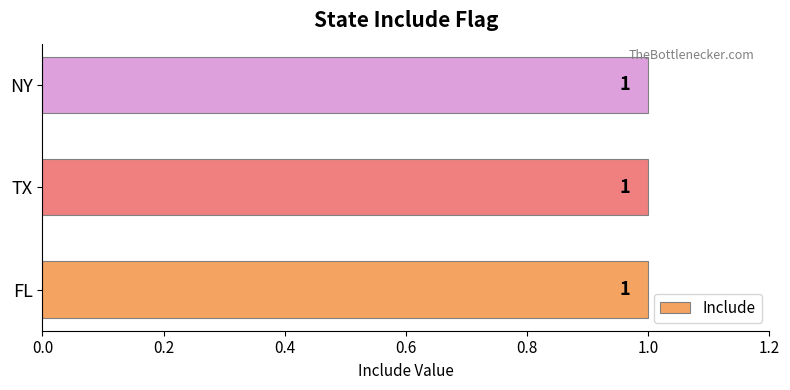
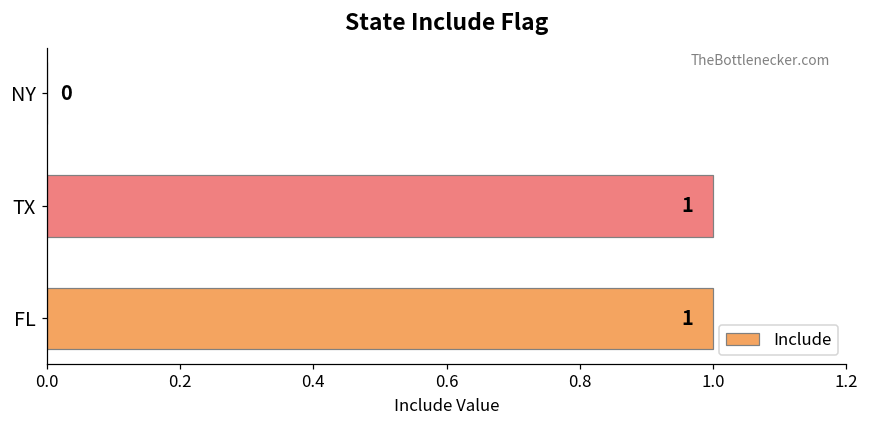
  {
-   "NY": 1,
+   "NY": 0,
    "TX": 1,
    "FL": 1
  }
